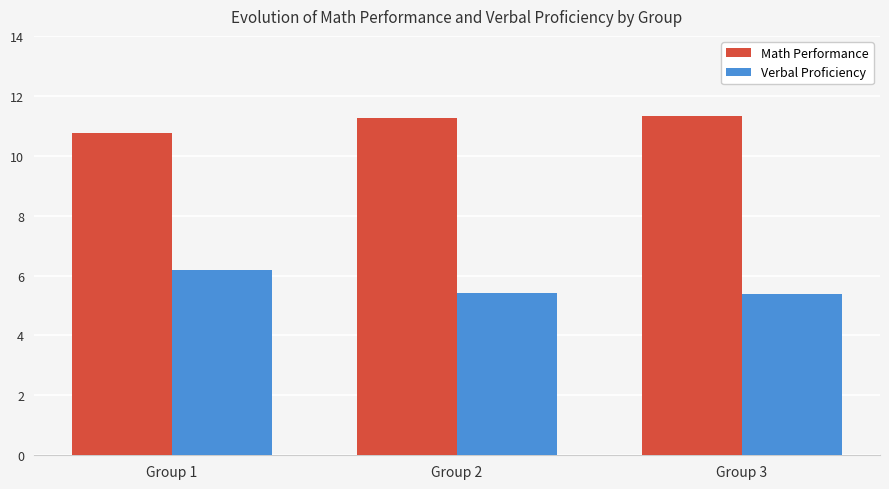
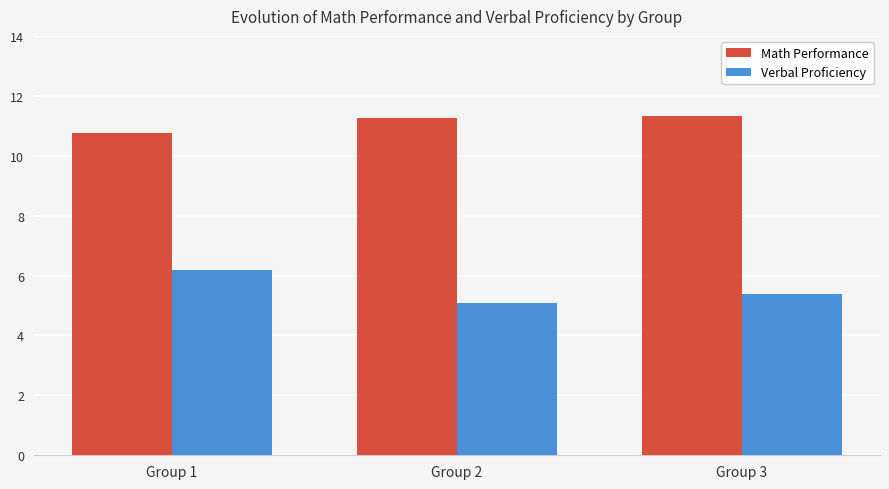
  {
    "Math Performance": {
      "Group 1": 10.8,
      "Group 2": 11.3,
      "Group 3": 11.3
    },
    "Verbal Proficiency": {
      "Group 1": 6.2,
-     "Group 2": 5.4,
+     "Group 2": 5.1,
      "Group 3": 5.4
    }
  }
